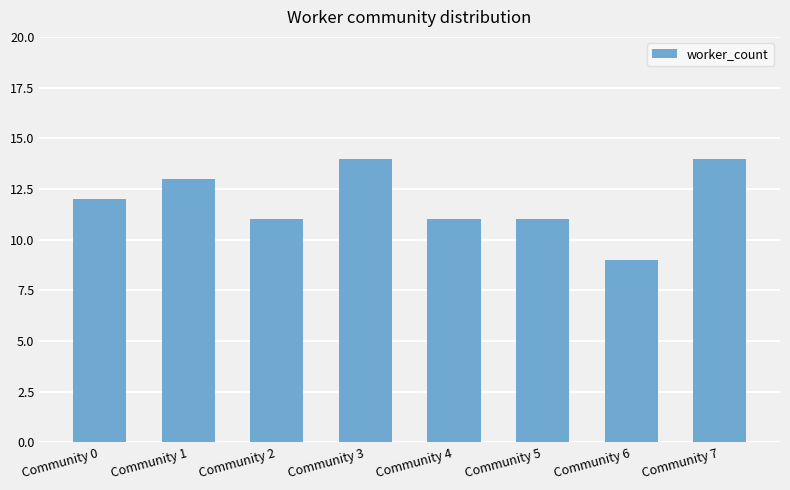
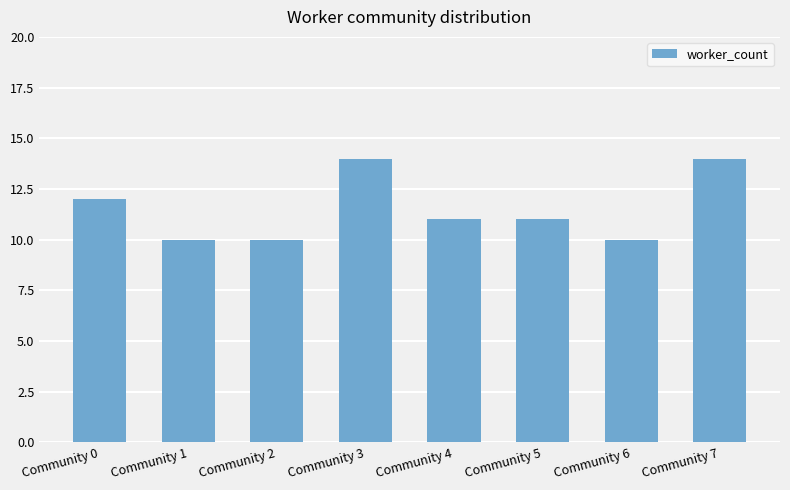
  {
    "Community 0": 12,
-   "Community 1": 13,
-   "Community 2": 11,
+   "Community 1": 10,
+   "Community 2": 10,
    "Community 3": 14,
    "Community 4": 11,
    "Community 5": 11,
-   "Community 6": 9,
+   "Community 6": 10,
    "Community 7": 14
  }
